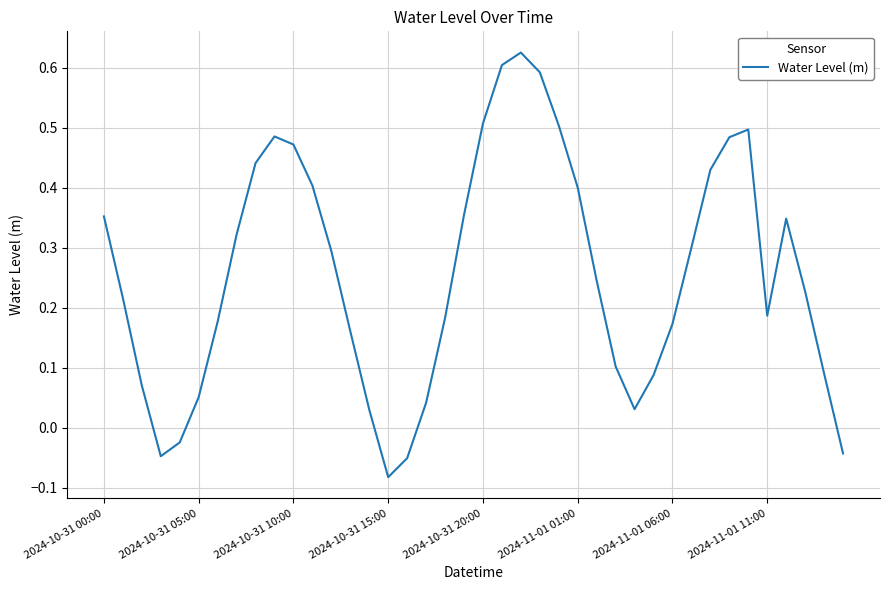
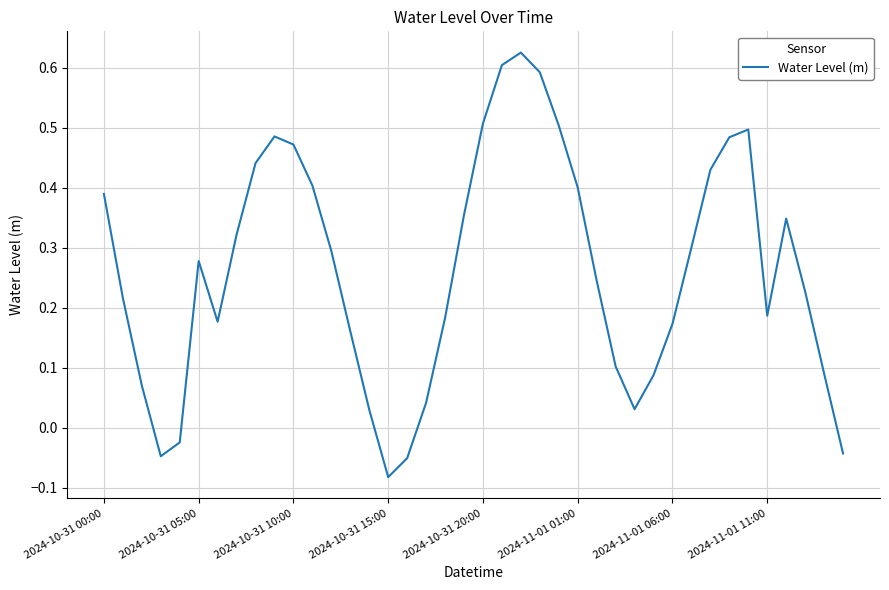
  {
-   "2024-10-31 00:00": 0.35,
-   "2024-10-31 05:00": 0.05,
+   "2024-10-31 00:00": 0.39,
+   "2024-10-31 05:00": 0.28,
    "2024-10-31 10:00": 0.47,
    "2024-10-31 15:00": -0.08,
    "2024-10-31 20:00": 0.51,
    "2024-11-01 01:00": 0.40,
    "2024-11-01 06:00": 0.17,
    "2024-11-01 11:00": 0.19
  }
